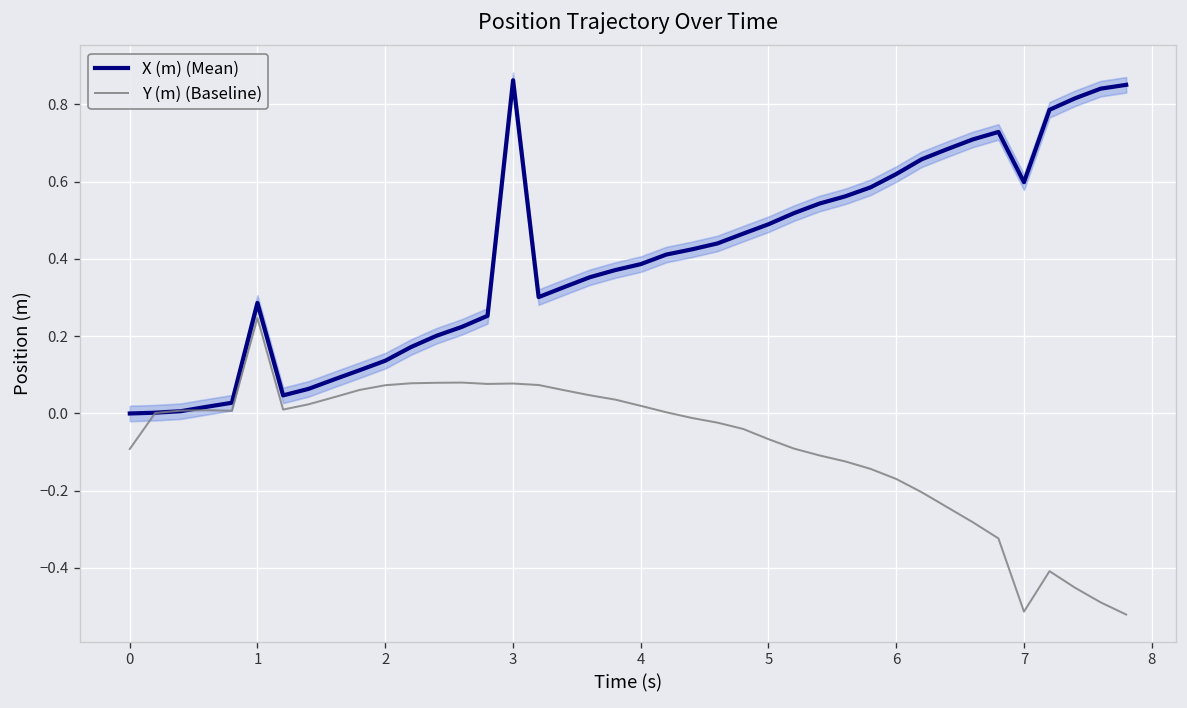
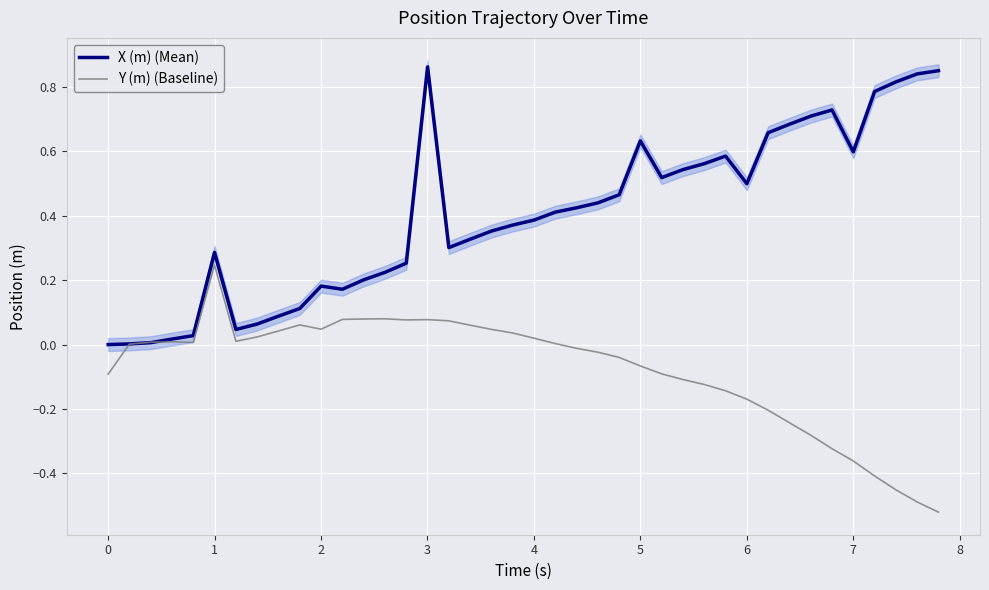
  {
    "X (m) (Mean)": {
      "0": 0.00,
      "1": 0.29,
-     "2": 0.14,
+     "2": 0.18,
      "3": 0.86,
      "4": 0.39,
-     "5": 0.49,
-     "6": 0.62,
+     "5": 0.63,
+     "6": 0.50,
      "7": 0.60
    },
    "Y (m) (Baseline)": {
      "0": -0.09,
      "1": 0.25,
-     "2": 0.07,
+     "2": 0.05,
      "3": 0.08,
      "4": 0.02,
      "5": -0.07,
      "6": -0.17,
-     "7": -0.51
+     "7": -0.36
    }
  }
